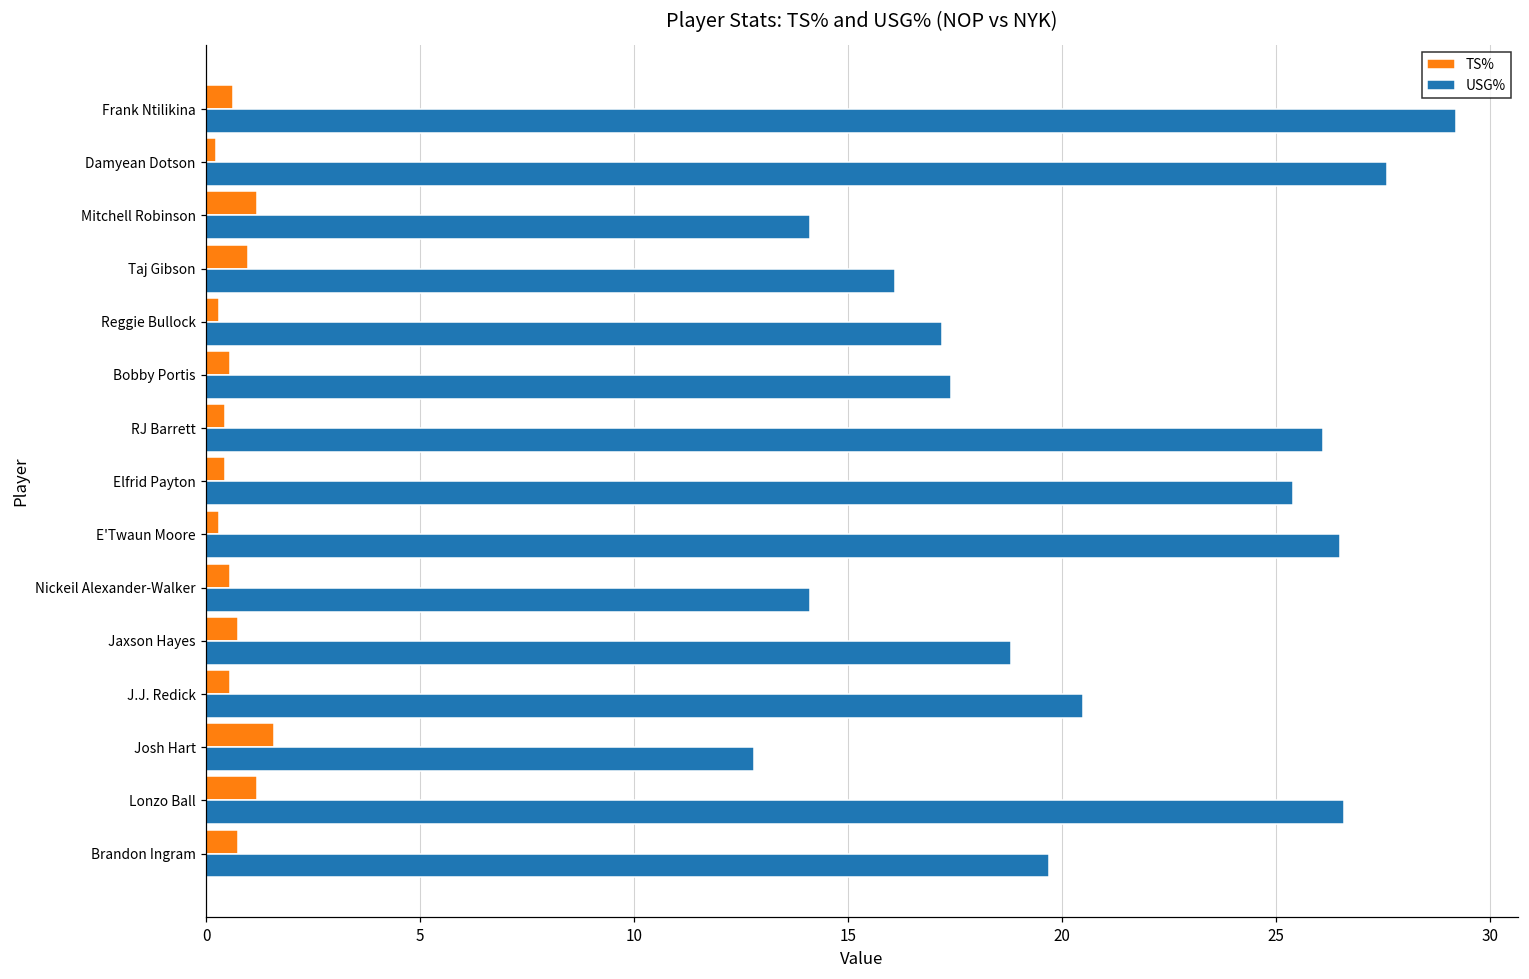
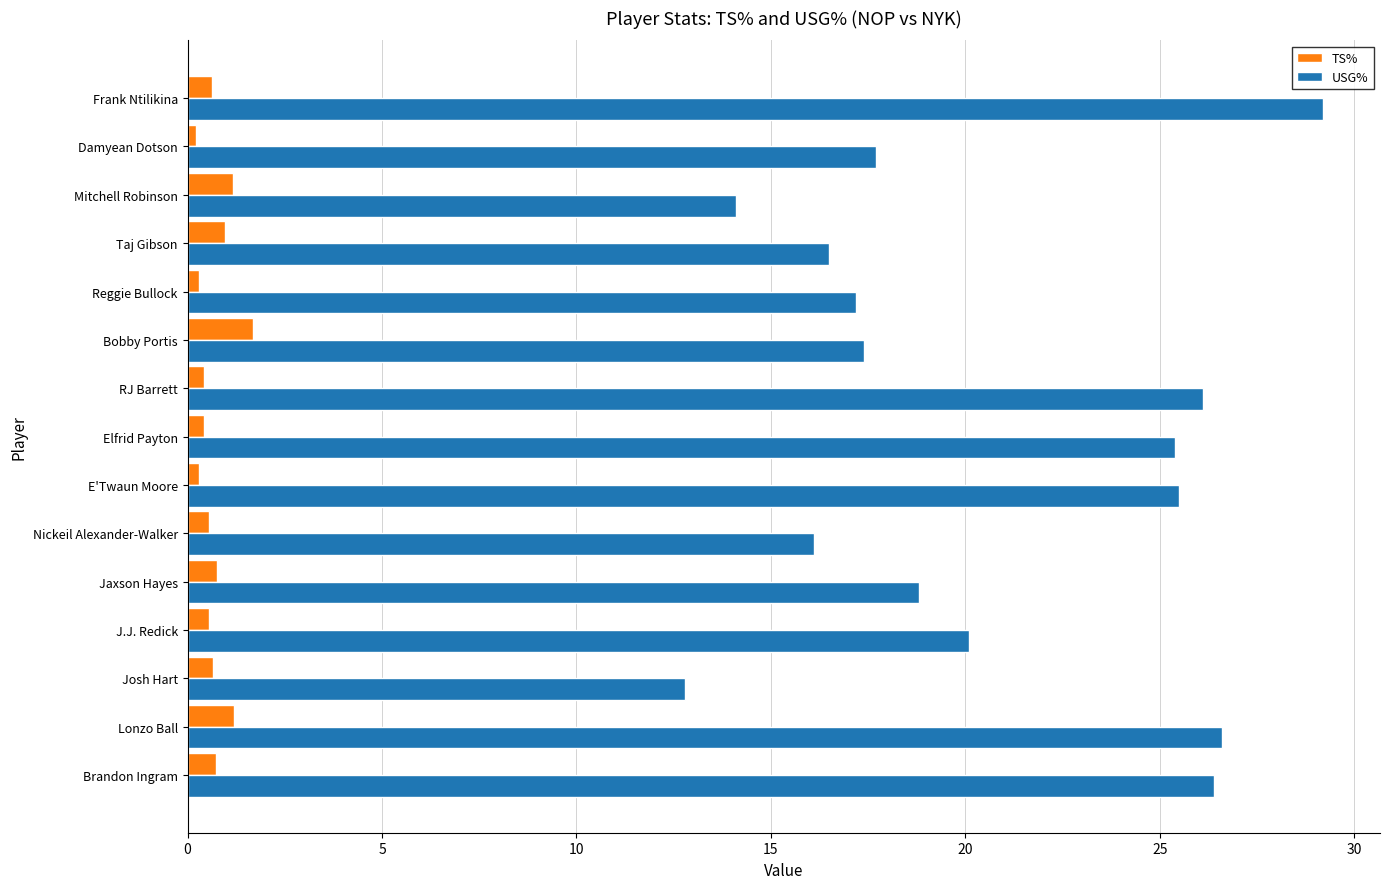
  {
    "TS%": {
      "Frank Ntilikina": 0.6,
      "Damyean Dotson": 0.2,
      "Mitchell Robinson": 1.2,
      "Taj Gibson": 1.0,
      "Reggie Bullock": 0.3,
-     "Bobby Portis": 0.5,
+     "Bobby Portis": 1.7,
      "RJ Barrett": 0.4,
      "Elfrid Payton": 0.4,
      "E'Twaun Moore": 0.3,
      "Nickeil Alexander-Walker": 0.6,
      "Jaxson Hayes": 0.8,
      "J.J. Redick": 0.6,
-     "Josh Hart": 1.6,
+     "Josh Hart": 0.7,
      "Lonzo Ball": 1.2,
      "Brandon Ingram": 0.7
    },
    "USG%": {
      "Frank Ntilikina": 29.2,
-     "Damyean Dotson": 27.6,
+     "Damyean Dotson": 17.7,
      "Mitchell Robinson": 14.1,
-     "Taj Gibson": 16.1,
+     "Taj Gibson": 16.5,
      "Reggie Bullock": 17.2,
      "Bobby Portis": 17.4,
      "RJ Barrett": 26.1,
      "Elfrid Payton": 25.4,
-     "E'Twaun Moore": 26.5,
-     "Nickeil Alexander-Walker": 14.1,
+     "E'Twaun Moore": 25.5,
+     "Nickeil Alexander-Walker": 16.1,
      "Jaxson Hayes": 18.8,
-     "J.J. Redick": 20.5,
+     "J.J. Redick": 20.1,
      "Josh Hart": 12.8,
      "Lonzo Ball": 26.6,
-     "Brandon Ingram": 19.7
+     "Brandon Ingram": 26.4
    }
  }
